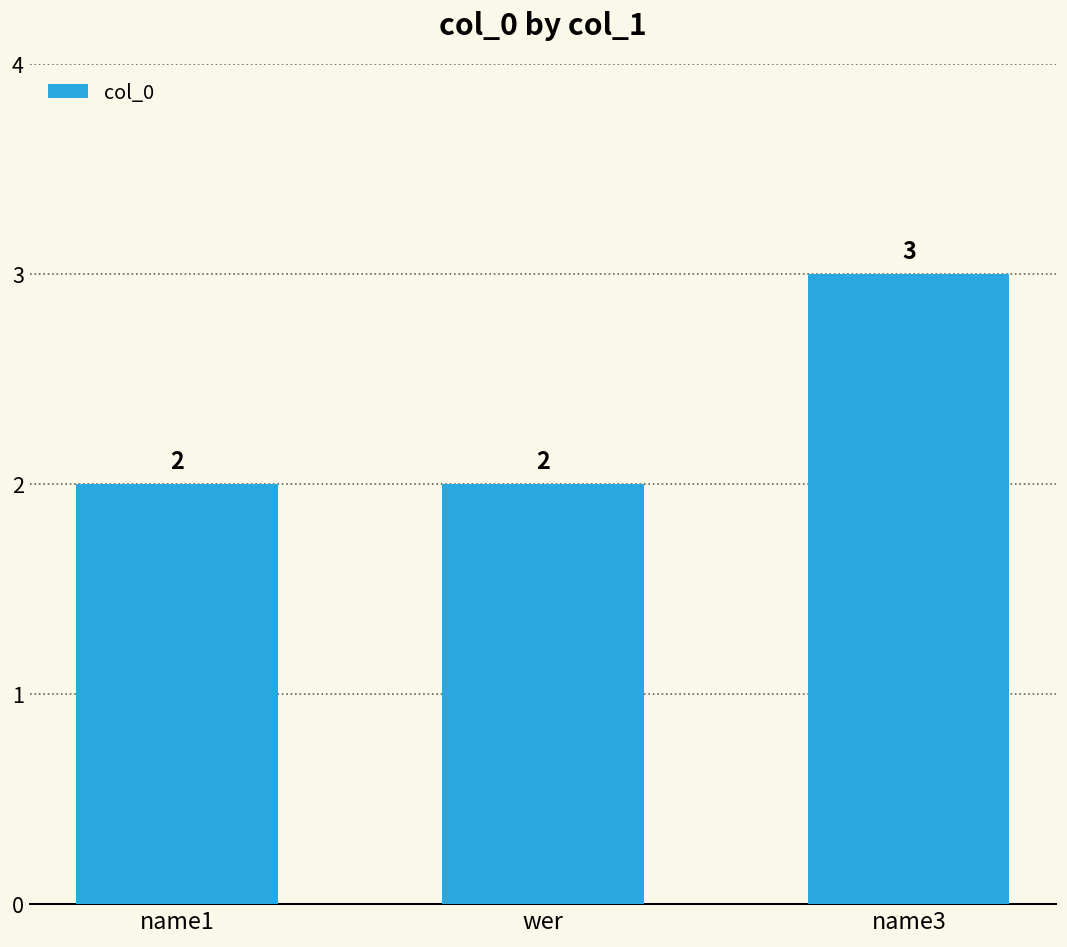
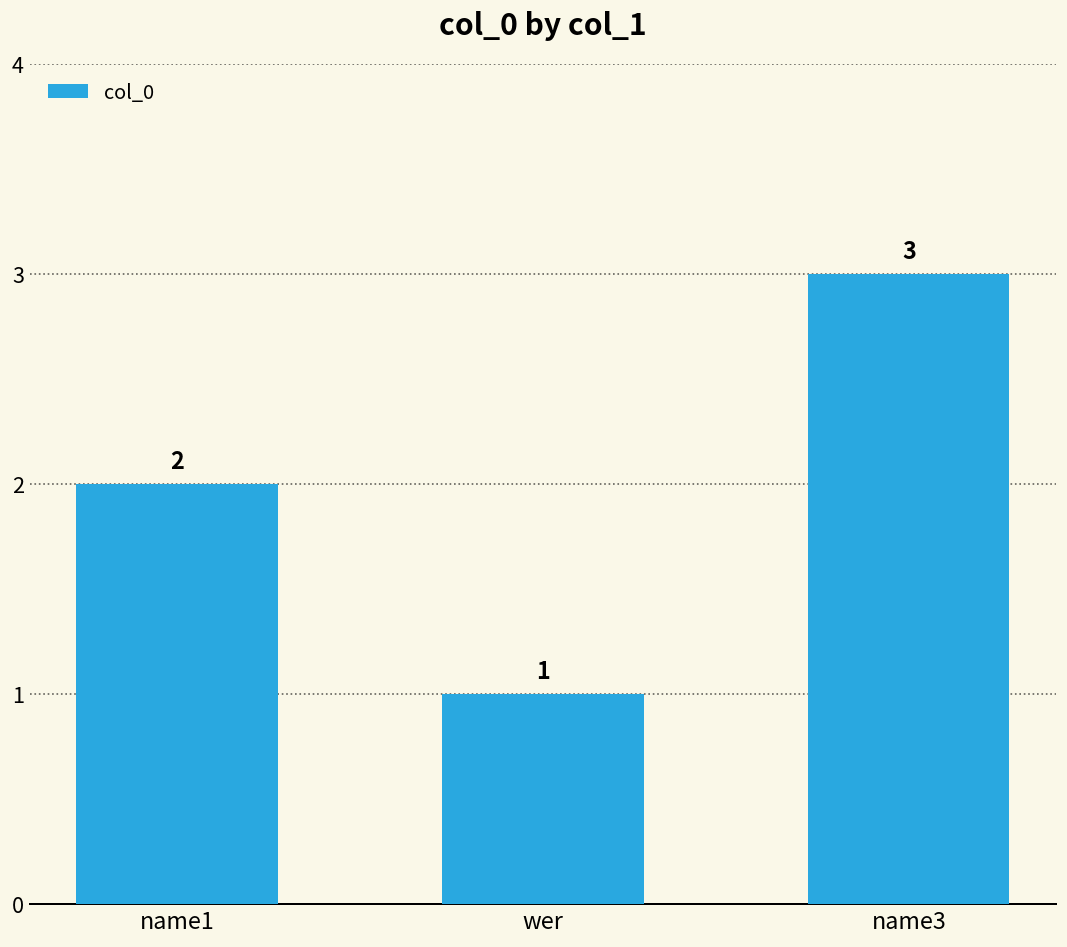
  {
    "name1": 2,
-   "wer": 2,
+   "wer": 1,
    "name3": 3
  }
